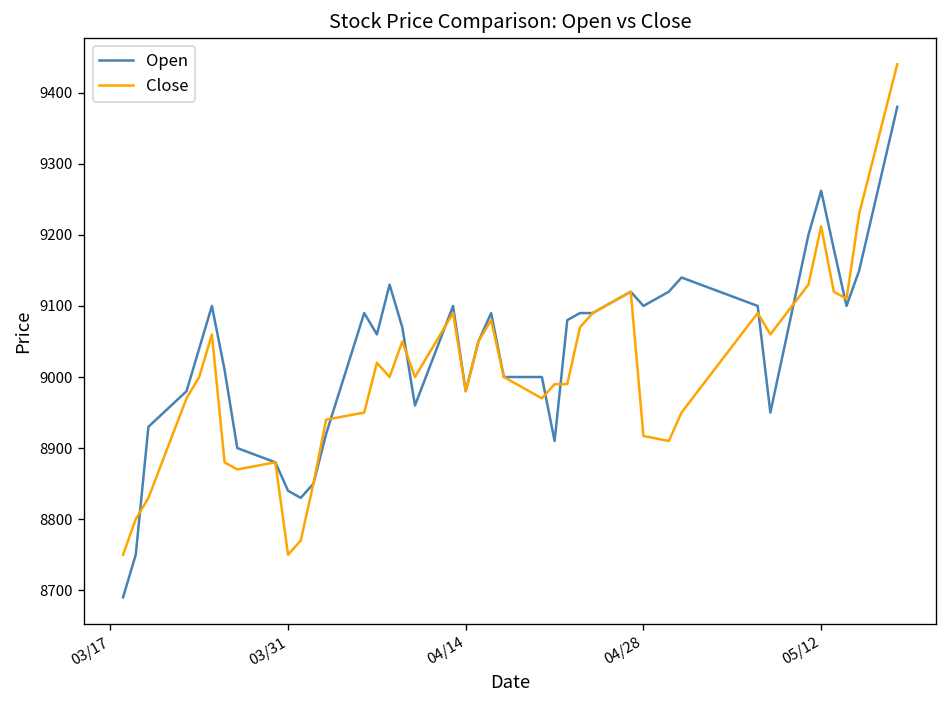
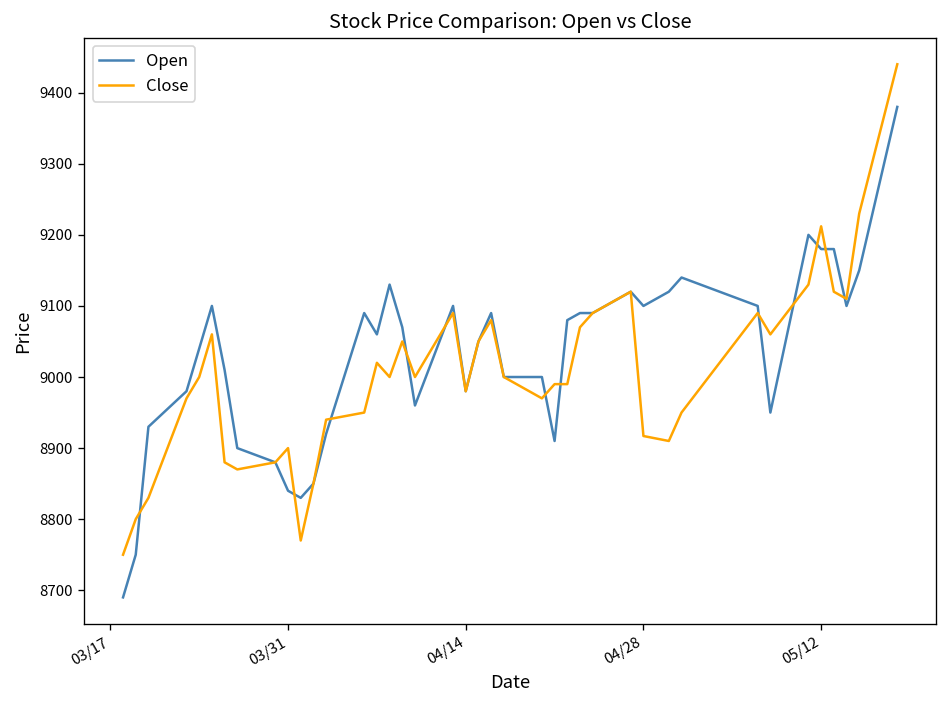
  {
    "Open": {
      "03/31": 8840,
      "04/28": 9100,
-     "05/12": 9260
+     "05/12": 9180
    },
    "Close": {
-     "03/31": 8750,
+     "03/31": 8900,
      "04/28": 8920,
      "05/12": 9210
    }
  }
